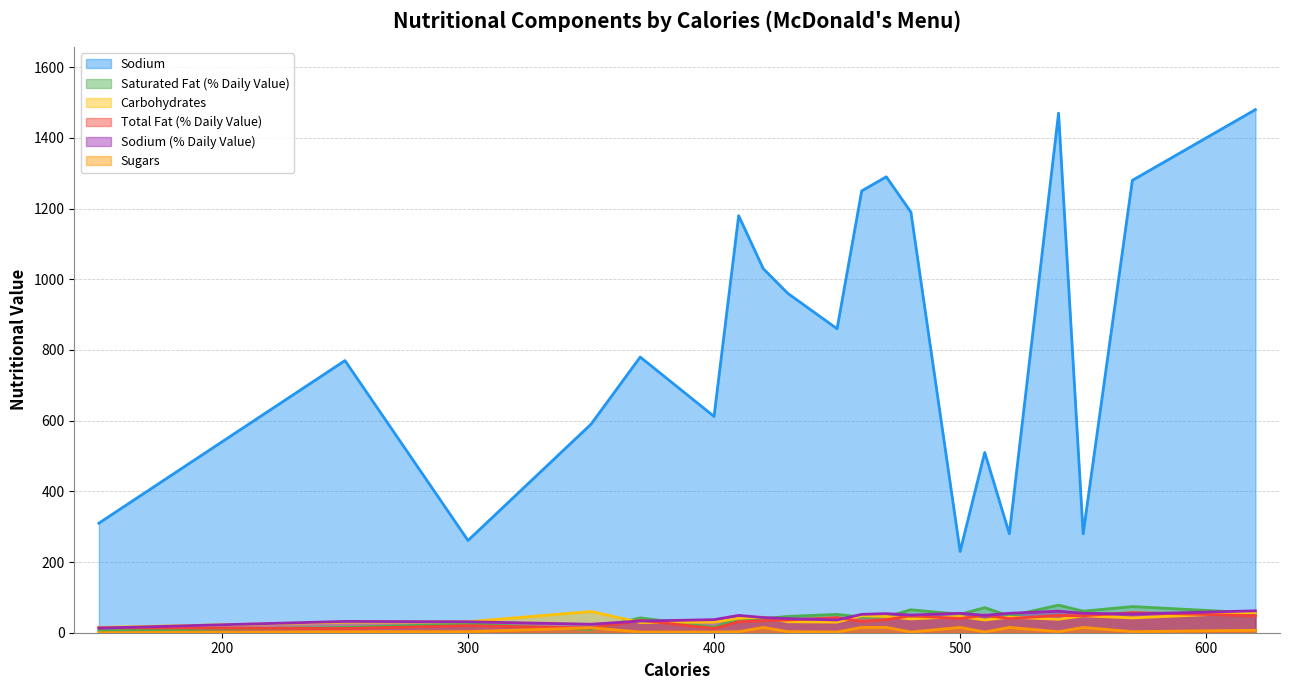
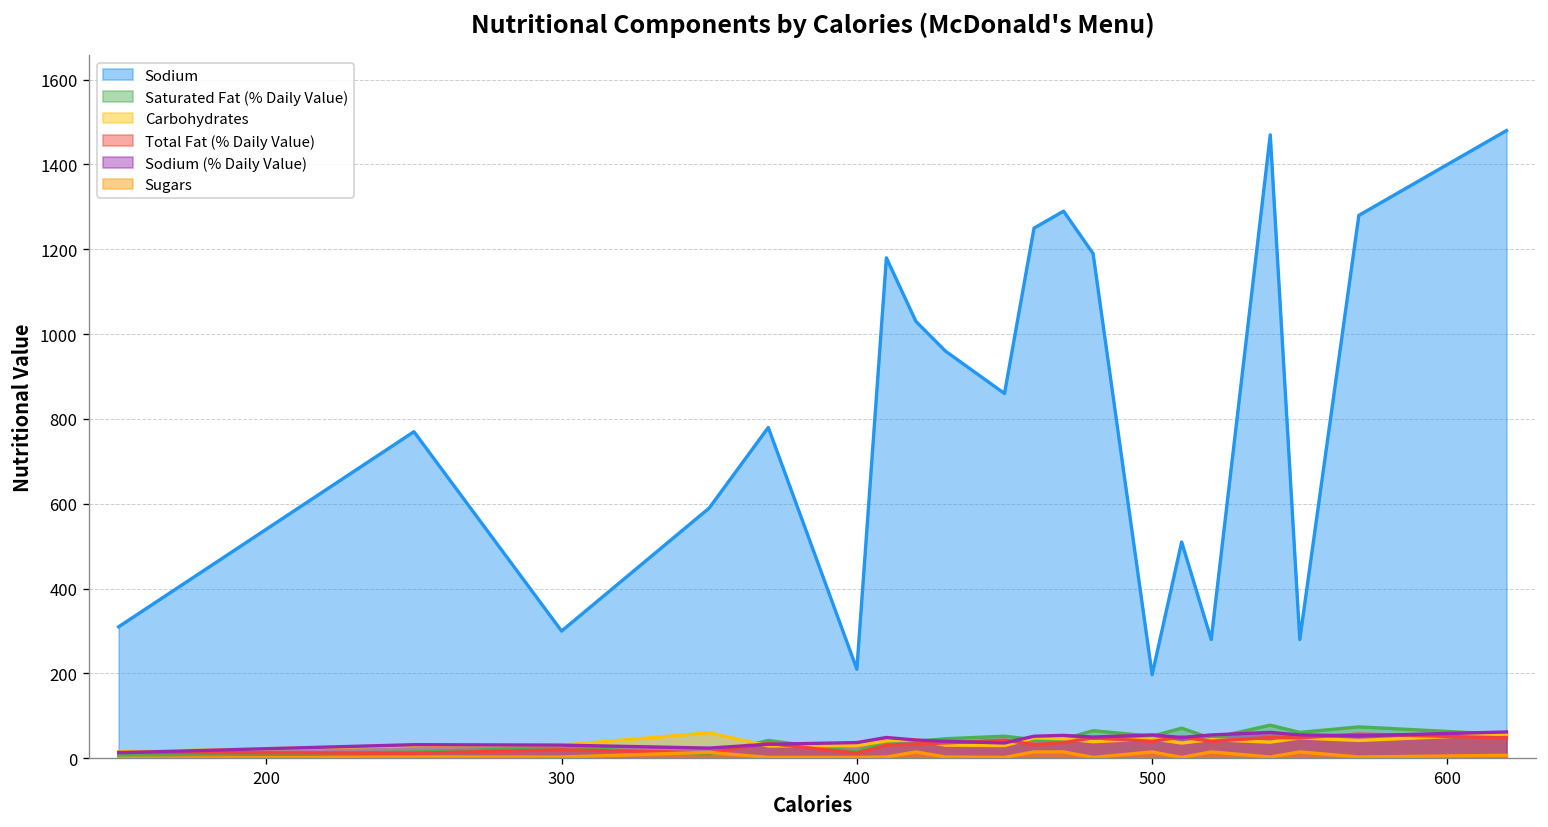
  {
    "Sodium": {
-     "300": 260,
-     "400": 610,
-     "500": 230
+     "300": 300,
+     "400": 210,
+     "500": 200
    }
  }
